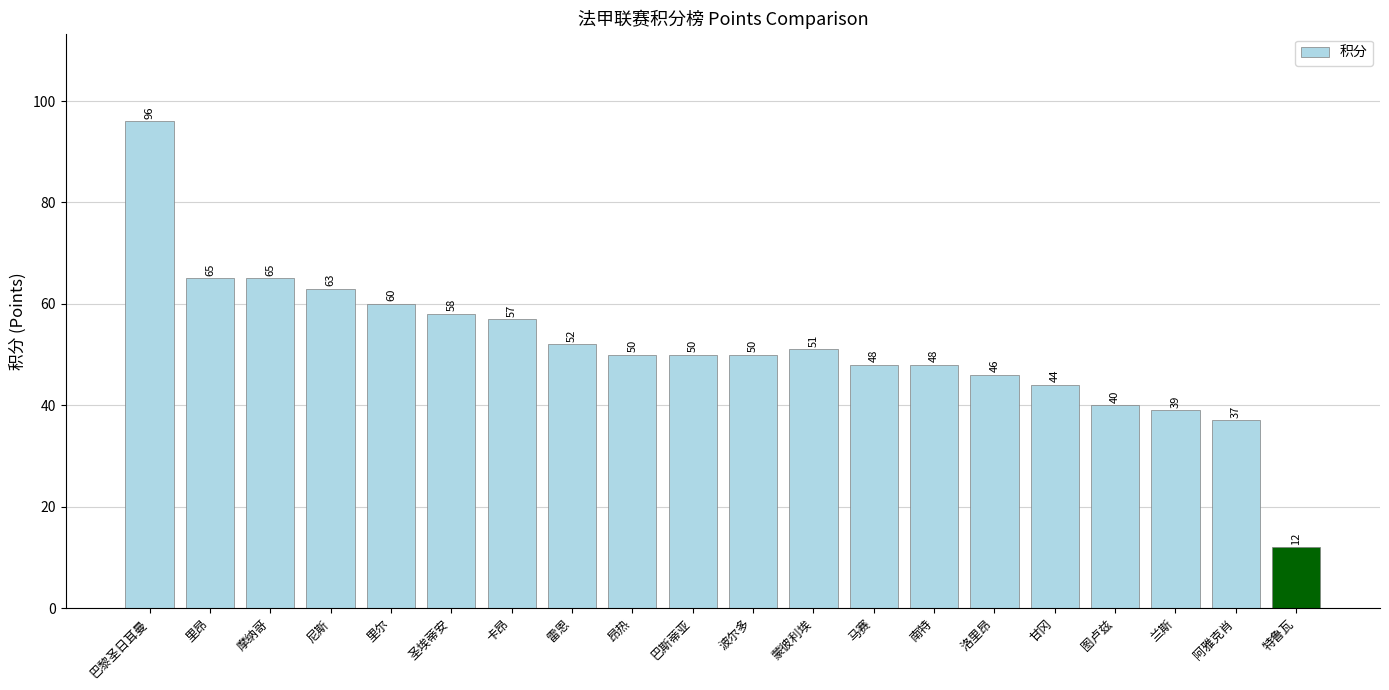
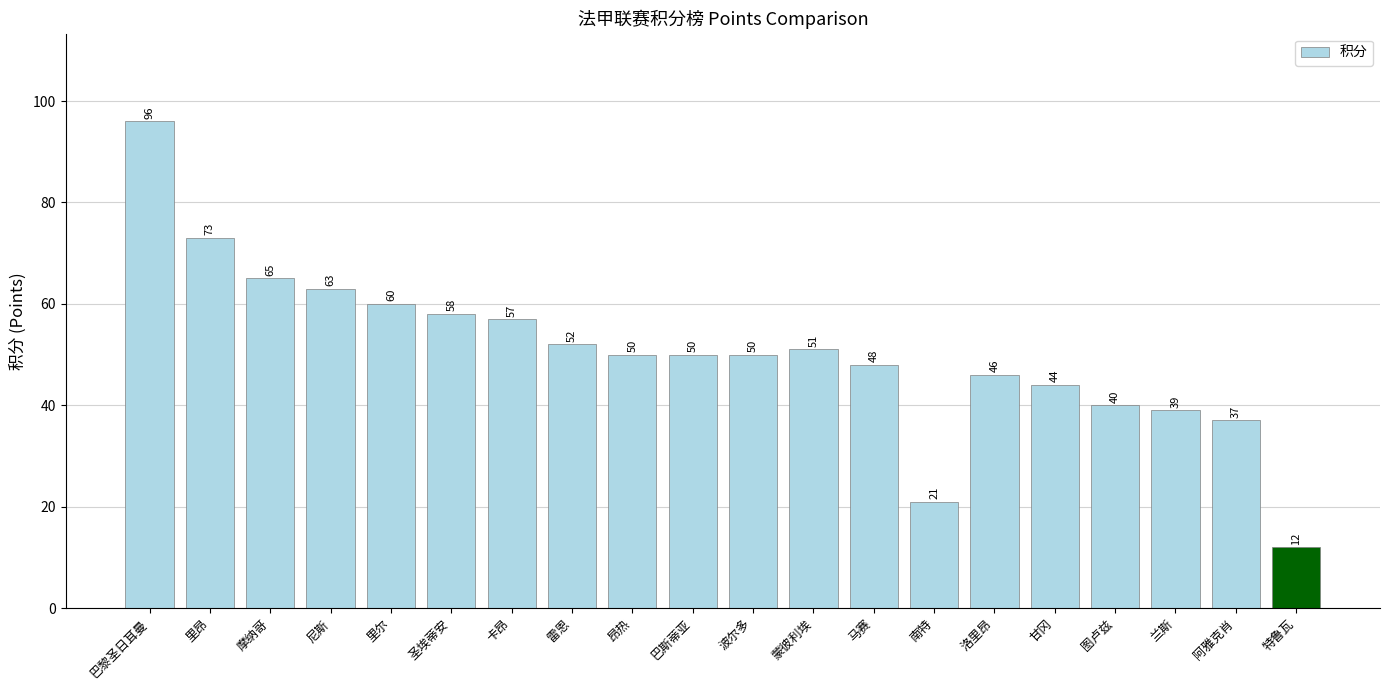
  {
    "巴黎圣日耳曼": 96,
-   "里昂": 65,
+   "里昂": 73,
    "摩纳哥": 65,
    "尼斯": 63,
    "里尔": 60,
    "圣埃蒂安": 58,
    "卡昂": 57,
    "雷恩": 52,
    "昂热": 50,
    "巴斯蒂亚": 50,
    "波尔多": 50,
    "蒙彼利埃": 51,
    "马赛": 48,
-   "南特": 48,
+   "南特": 21,
    "洛里昂": 46,
    "甘冈": 44,
    "图卢兹": 40,
    "兰斯": 39,
    "阿雅克肖": 37,
    "特鲁瓦": 12
  }
